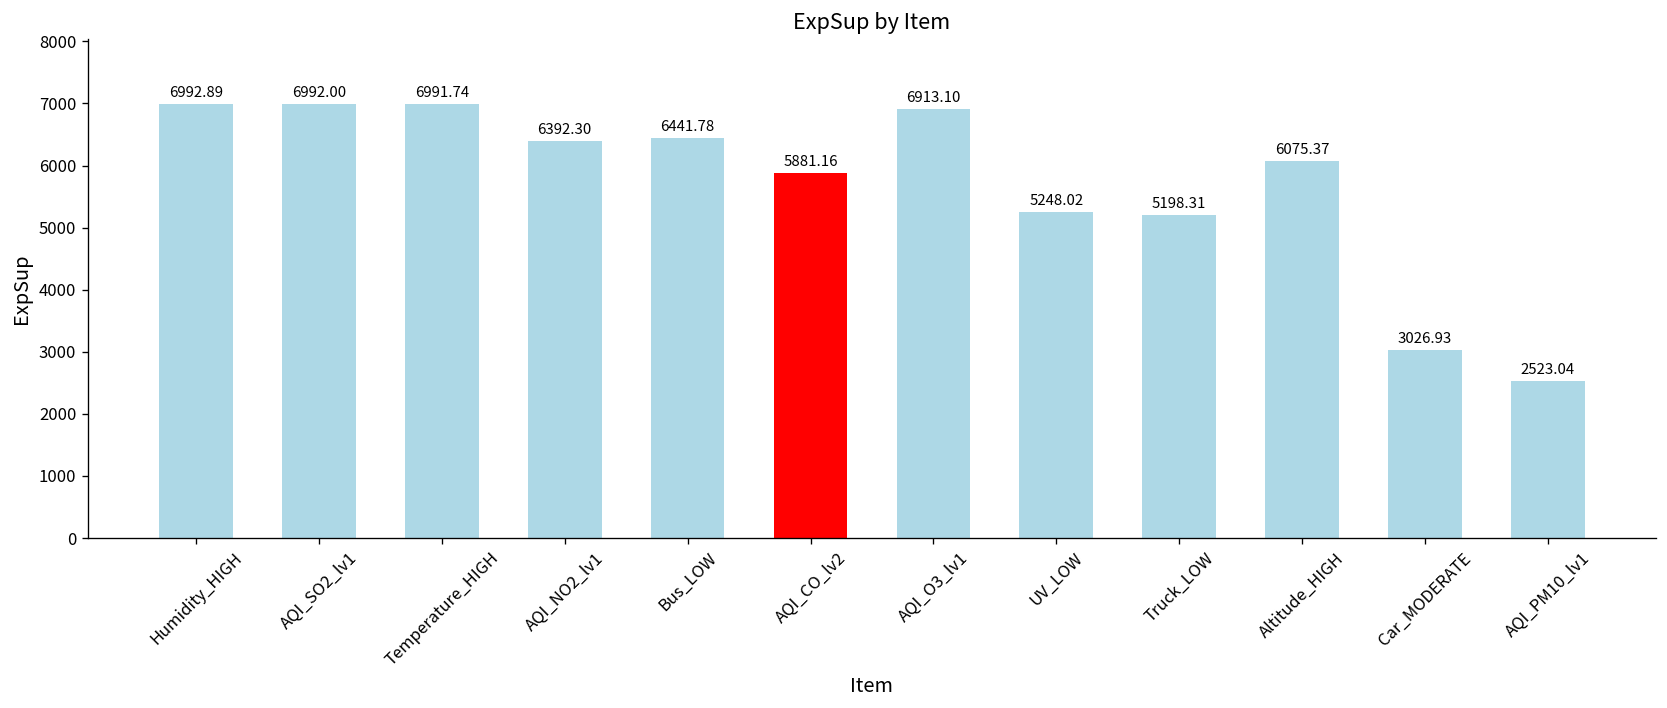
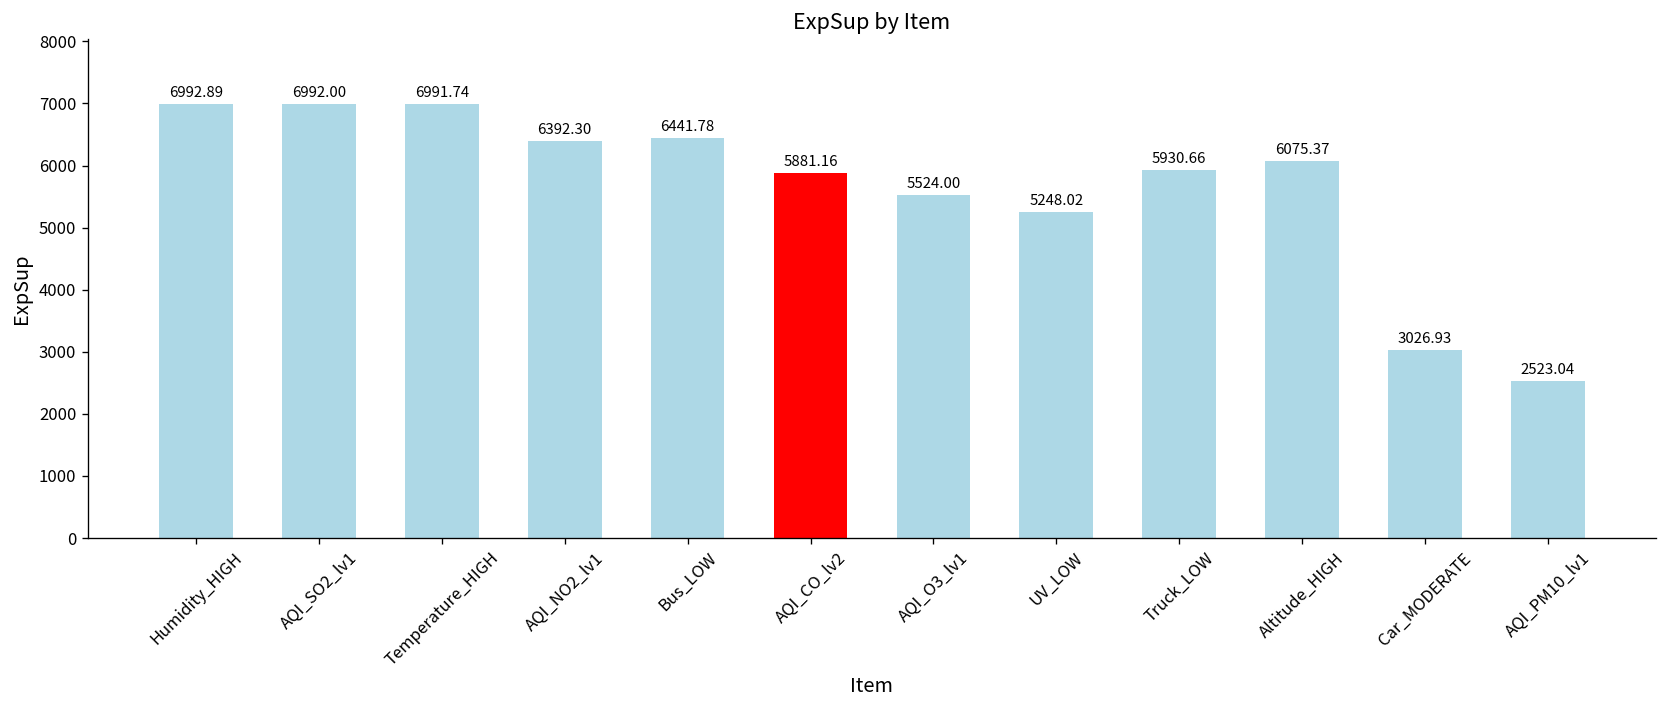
  {
    "Humidity_HIGH": 6992.89,
    "AQI_SO2_lv1": 6992.00,
    "Temperature_HIGH": 6991.74,
    "AQI_NO2_lv1": 6392.30,
    "Bus_LOW": 6441.78,
    "AQI_CO_lv2": 5881.16,
-   "AQI_O3_lv1": 6913.10,
+   "AQI_O3_lv1": 5524.00,
    "UV_LOW": 5248.02,
-   "Truck_LOW": 5198.31,
+   "Truck_LOW": 5930.66,
    "Altitude_HIGH": 6075.37,
    "Car_MODERATE": 3026.93,
    "AQI_PM10_lv1": 2523.04
  }
